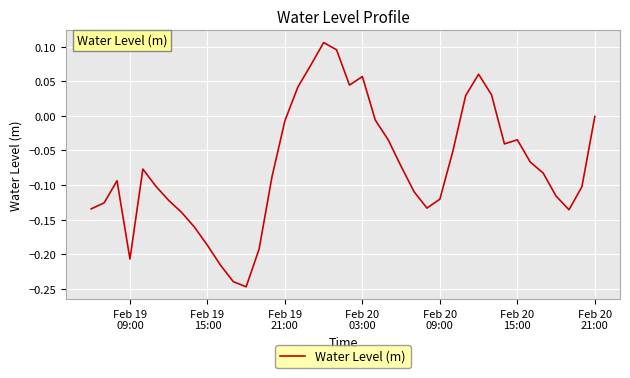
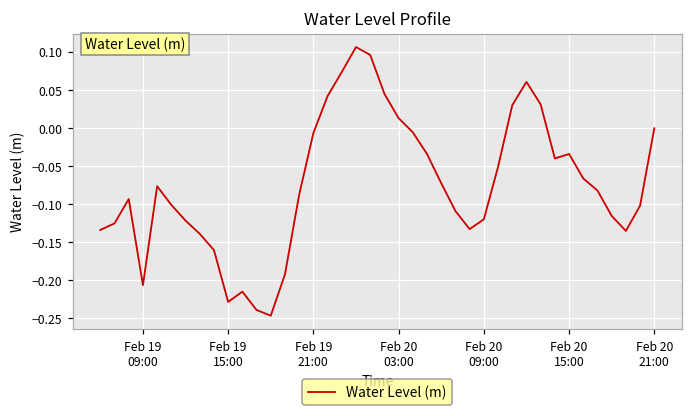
  {
    "Feb 19 09:00": -0.21,
-   "Feb 19 15:00": -0.19,
+   "Feb 19 15:00": -0.23,
    "Feb 19 21:00": -0.01,
-   "Feb 20 03:00": 0.06,
+   "Feb 20 03:00": 0.01,
    "Feb 20 09:00": -0.12,
    "Feb 20 15:00": -0.03,
    "Feb 20 21:00": 0.00
  }
